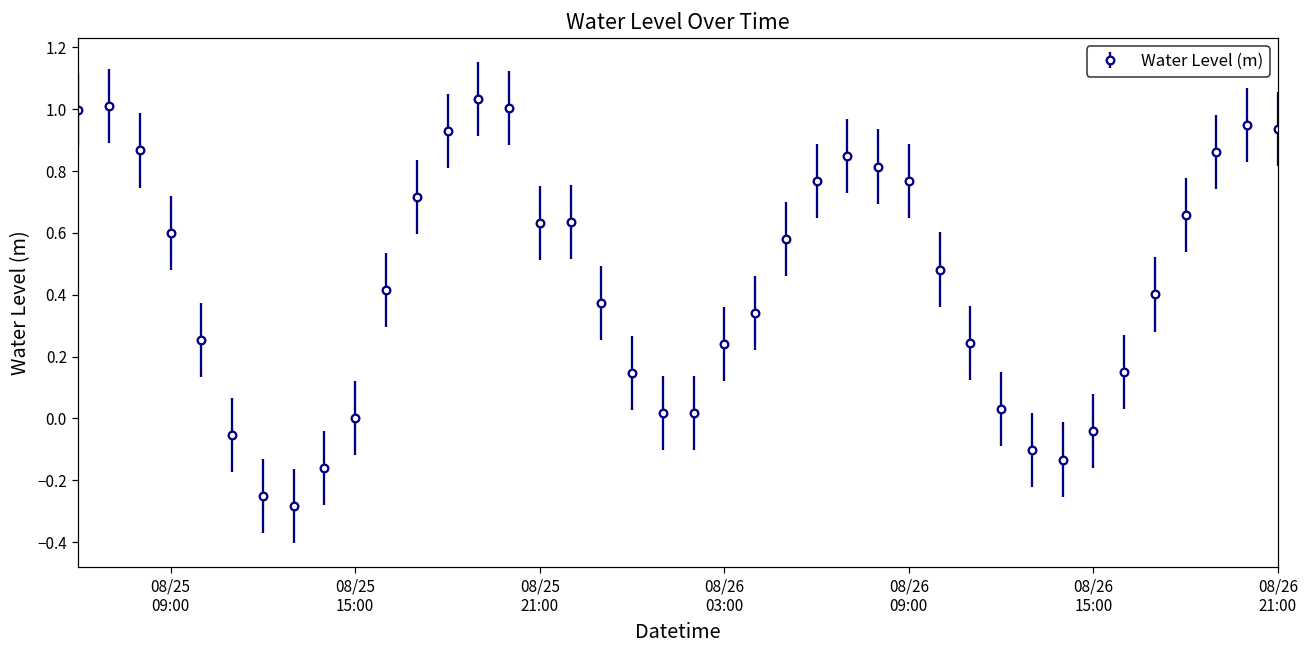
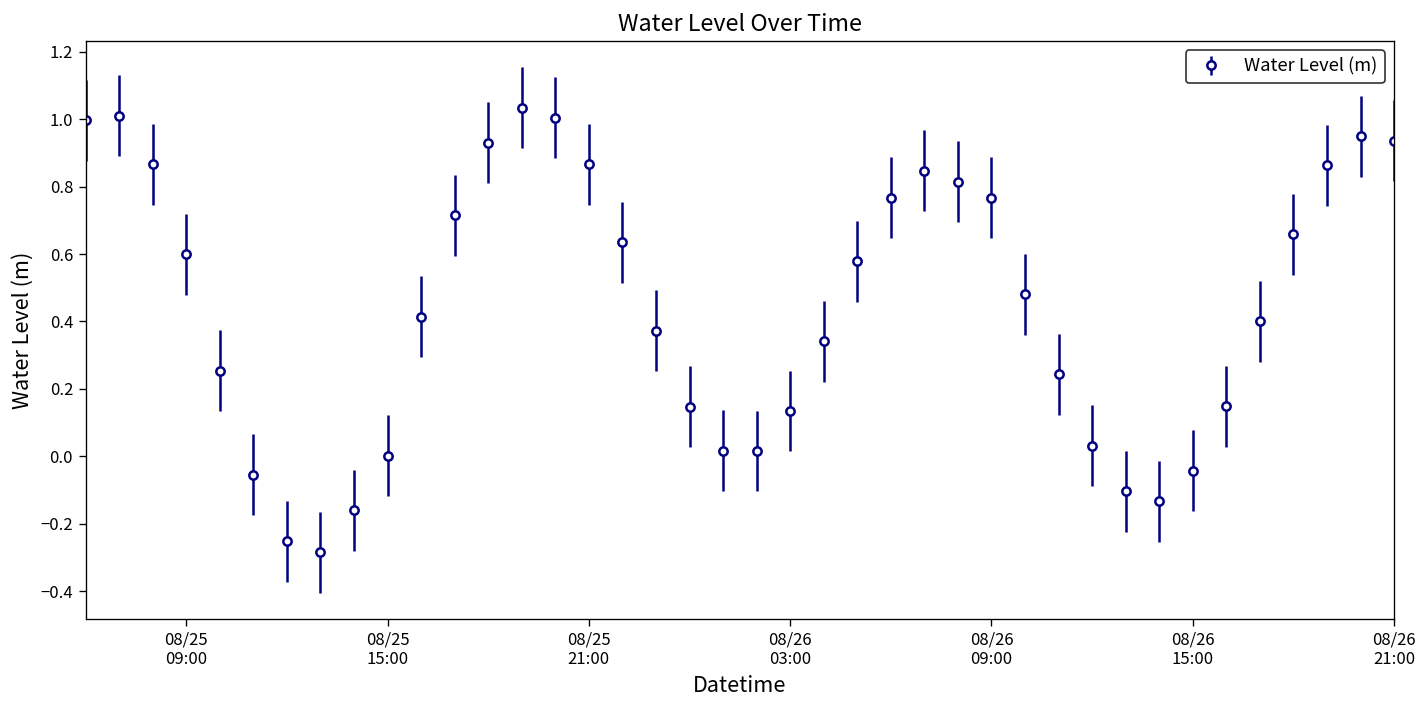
  {
    "08/25 09:00": 0.60,
    "08/25 15:00": 0.00,
-   "08/25 21:00": 0.63,
-   "08/26 03:00": 0.24,
+   "08/25 21:00": 0.87,
+   "08/26 03:00": 0.13,
    "08/26 09:00": 0.77,
    "08/26 15:00": -0.04,
    "08/26 21:00": 0.94
  }
